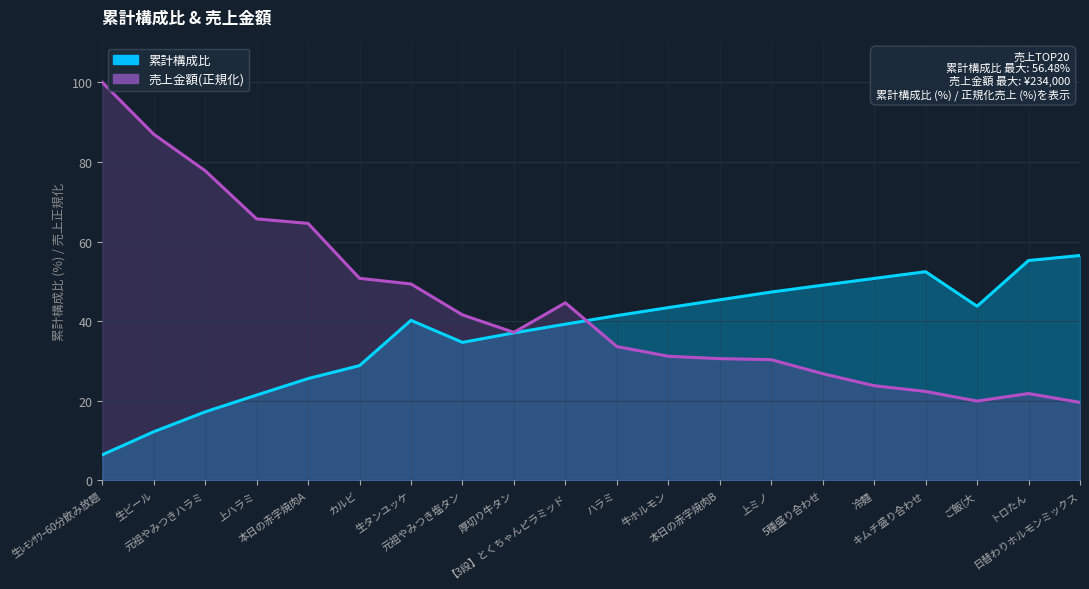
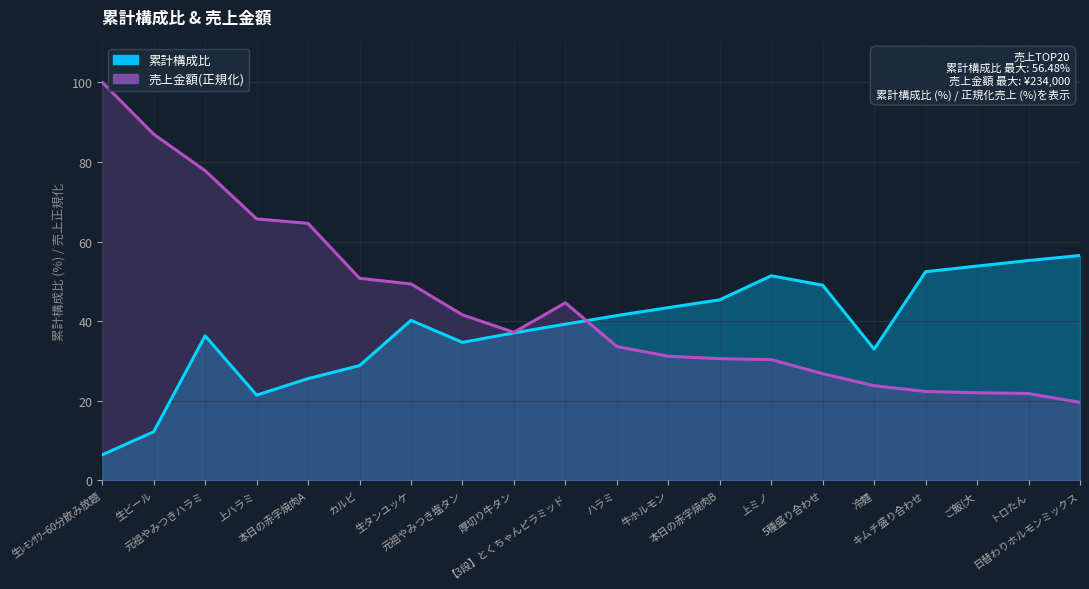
  {
    "累計構成比": {
      "生ﾚﾓﾝｻﾜｰ60分飲み放題": 6,
      "生ビール": 12,
-     "元祖やみつきハラミ": 17,
+     "元祖やみつきハラミ": 36,
      "上ハラミ": 21,
      "本日の赤字焼肉A": 26,
      "カルビ": 29,
      "生タンユッケ": 40,
      "元祖やみつき塩タン": 35,
      "【3段】とくちゃんピラミッド": 39,
      "ハラミ": 41,
      "牛ホルモン": 43,
      "本日の赤字焼肉B": 45,
-     "上ミノ": 47,
+     "上ミノ": 51,
      "5種盛り合わせ": 49,
-     "冷麺": 51,
+     "冷麺": 33,
      "キムチ盛り合わせ": 52,
-     "ご飯(大": 44,
+     "ご飯(大": 54,
      "トロたん": 55,
      "日替わりホルモンミックス": 56
    },
    "売上金額(正規化)": {
      "生ﾚﾓﾝｻﾜｰ60分飲み放題": 100,
      "生ビール": 87,
      "元祖やみつきハラミ": 78,
      "上ハラミ": 66,
      "本日の赤字焼肉A": 65,
      "カルビ": 51,
      "生タンユッケ": 49,
      "元祖やみつき塩タン": 42,
      "【3段】とくちゃんピラミッド": 45,
      "ハラミ": 34,
      "牛ホルモン": 31,
      "本日の赤字焼肉B": 31,
      "上ミノ": 30,
      "5種盛り合わせ": 27,
      "冷麺": 24,
      "キムチ盛り合わせ": 22,
-     "ご飯(大": 20,
+     "ご飯(大": 22,
      "トロたん": 22,
      "日替わりホルモンミックス": 20
    }
  }
